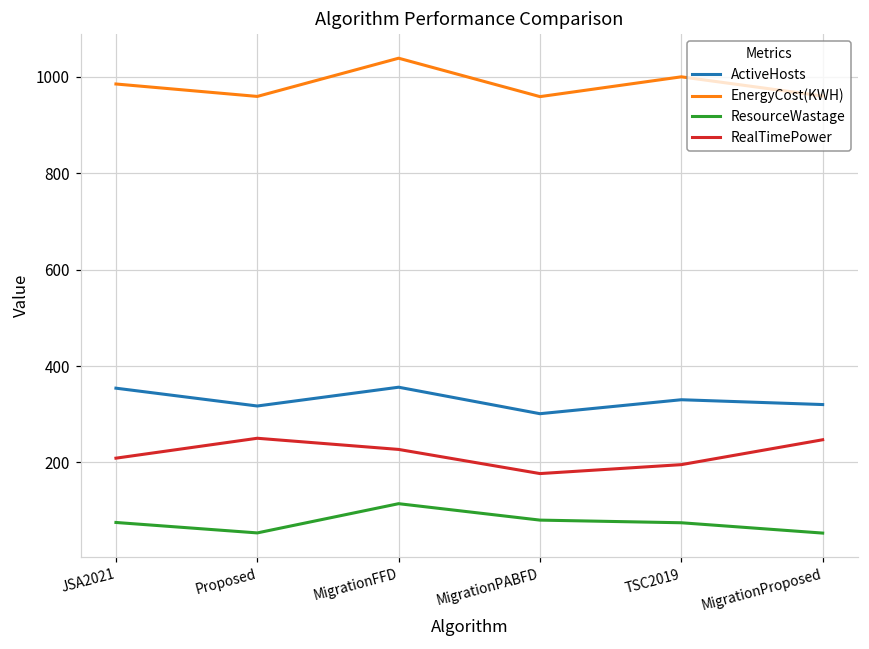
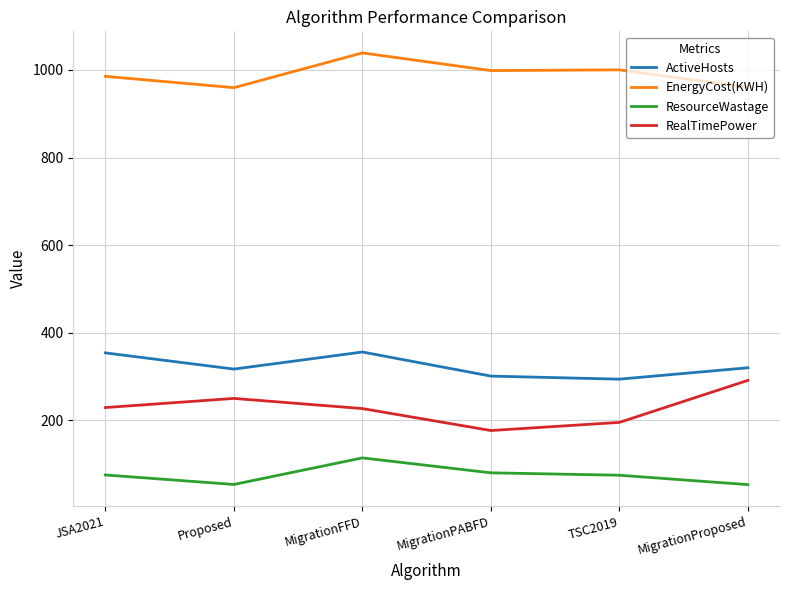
  {
    "ActiveHosts": {
      "JSA2021": 350,
      "Proposed": 320,
      "MigrationFFD": 360,
      "MigrationPABFD": 300,
-     "TSC2019": 330,
+     "TSC2019": 290,
      "MigrationProposed": 320
    },
    "EnergyCost(KWH)": {
      "JSA2021": 990,
      "Proposed": 960,
      "MigrationFFD": 1040,
-     "MigrationPABFD": 960,
+     "MigrationPABFD": 1000,
      "TSC2019": 1000
    },
    "ResourceWastage": {
      "JSA2021": 80,
      "Proposed": 50,
      "MigrationFFD": 110,
      "MigrationPABFD": 80,
      "TSC2019": 70,
      "MigrationProposed": 50
    },
    "RealTimePower": {
-     "JSA2021": 210,
+     "JSA2021": 230,
      "Proposed": 250,
      "MigrationFFD": 230,
      "MigrationPABFD": 180,
      "TSC2019": 200,
-     "MigrationProposed": 250
+     "MigrationProposed": 290
    }
  }
